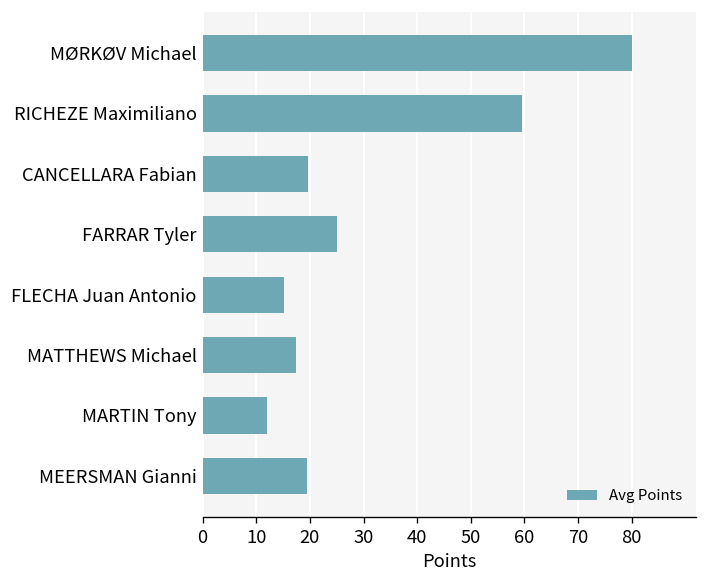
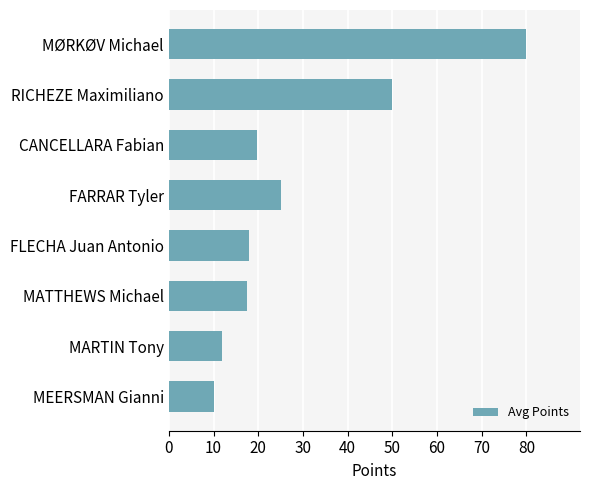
  {
    "MØRKØV Michael": 80,
-   "RICHEZE Maximiliano": 60,
+   "RICHEZE Maximiliano": 50,
    "CANCELLARA Fabian": 20,
    "FARRAR Tyler": 25,
-   "FLECHA Juan Antonio": 15,
+   "FLECHA Juan Antonio": 18,
    "MATTHEWS Michael": 17,
    "MARTIN Tony": 12,
-   "MEERSMAN Gianni": 20
+   "MEERSMAN Gianni": 10
  }
